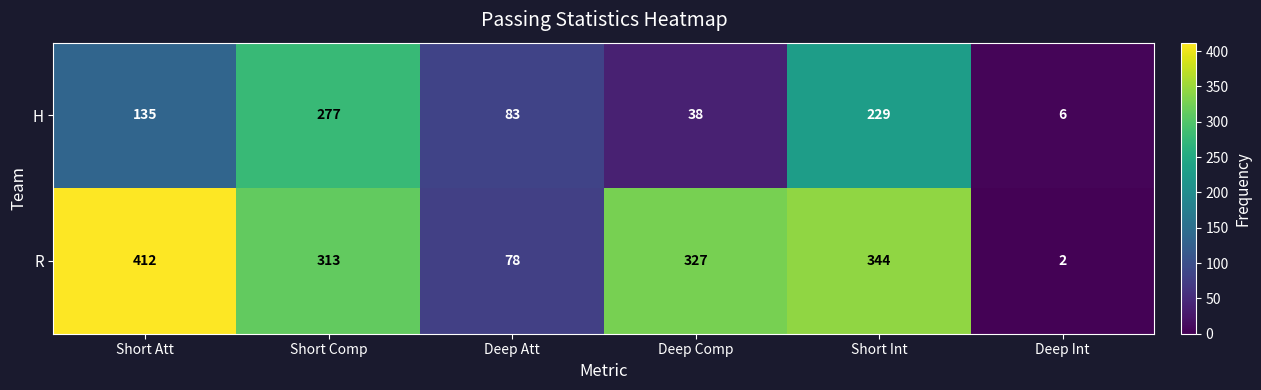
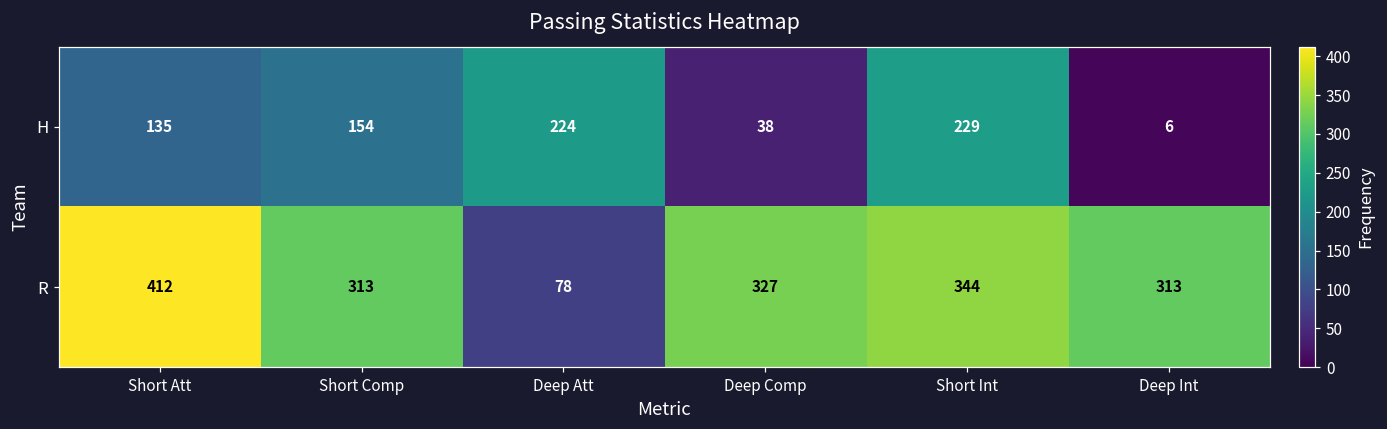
  {
    "H": {
      "Short Att": 135,
-     "Short Comp": 277,
-     "Deep Att": 83,
+     "Short Comp": 154,
+     "Deep Att": 224,
      "Deep Comp": 38,
      "Short Int": 229,
      "Deep Int": 6
    },
    "R": {
      "Short Att": 412,
      "Short Comp": 313,
      "Deep Att": 78,
      "Deep Comp": 327,
      "Short Int": 344,
-     "Deep Int": 2
+     "Deep Int": 313
    }
  }
